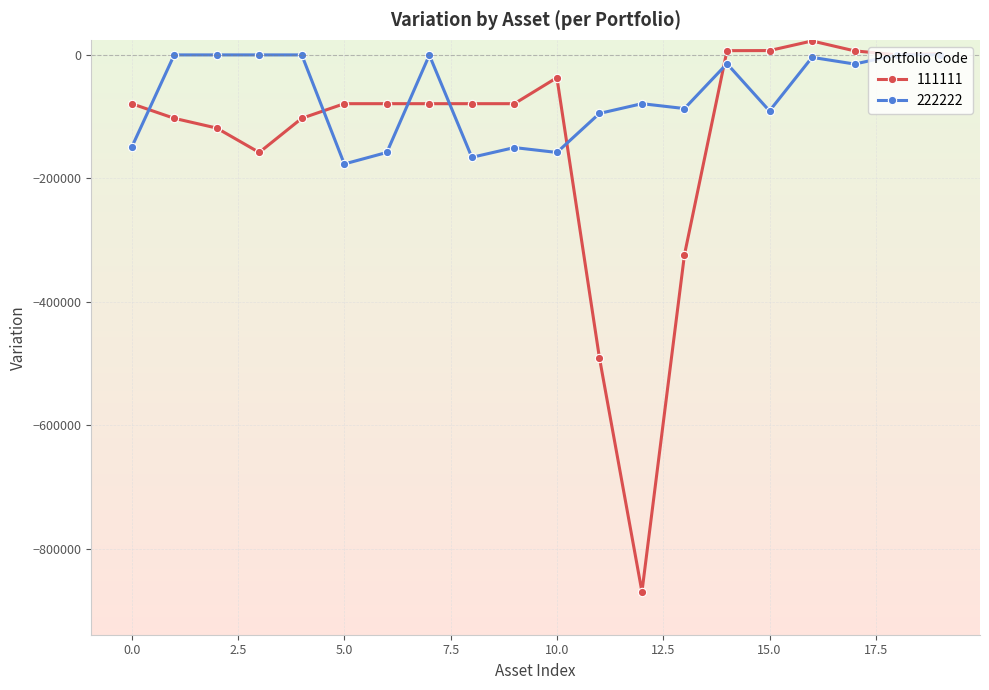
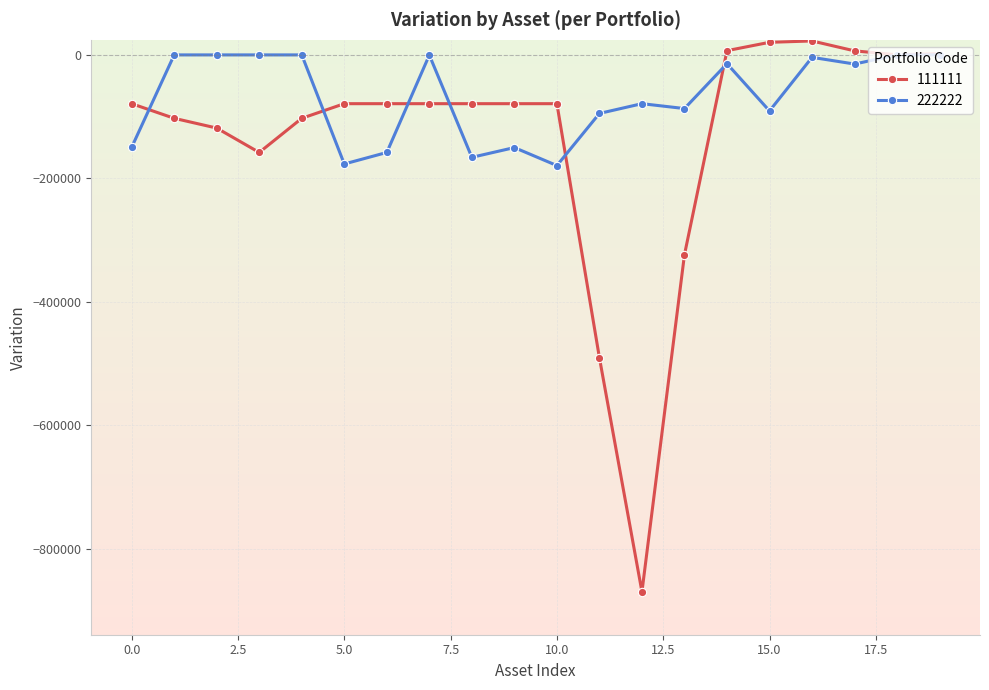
  {
    "111111": {
      "0.0": -80000,
      "5.0": -80000,
-     "10.0": -40000,
-     "15.0": 10000
+     "10.0": -80000,
+     "15.0": 20000
    },
    "222222": {
      "0.0": -150000,
      "5.0": -180000,
-     "10.0": -160000,
+     "10.0": -180000,
      "15.0": -90000
    }
  }
